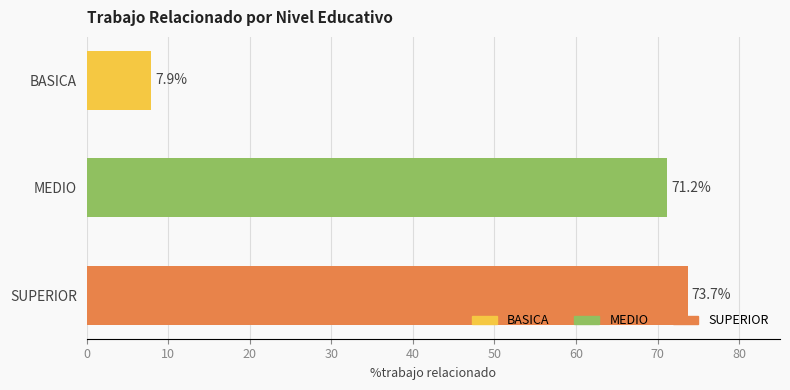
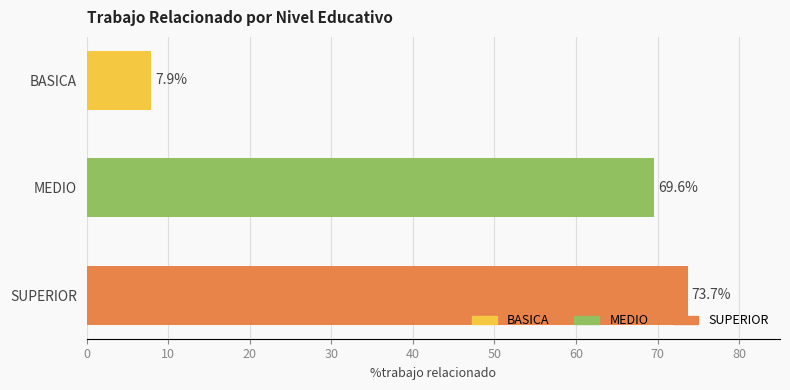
  {
    "BASICA": "7.9%",
-   "MEDIO": "71.2%",
+   "MEDIO": "69.6%",
    "SUPERIOR": "73.7%"
  }
